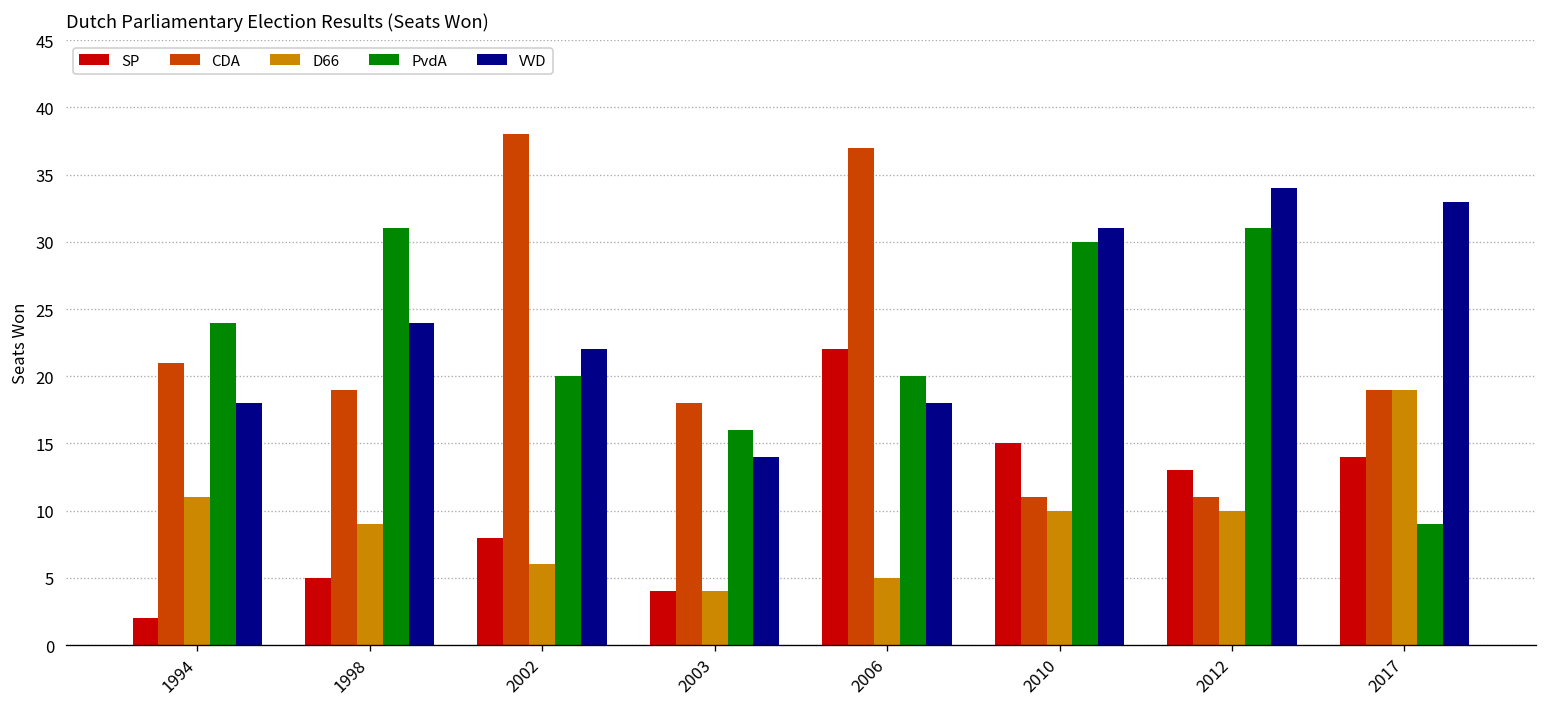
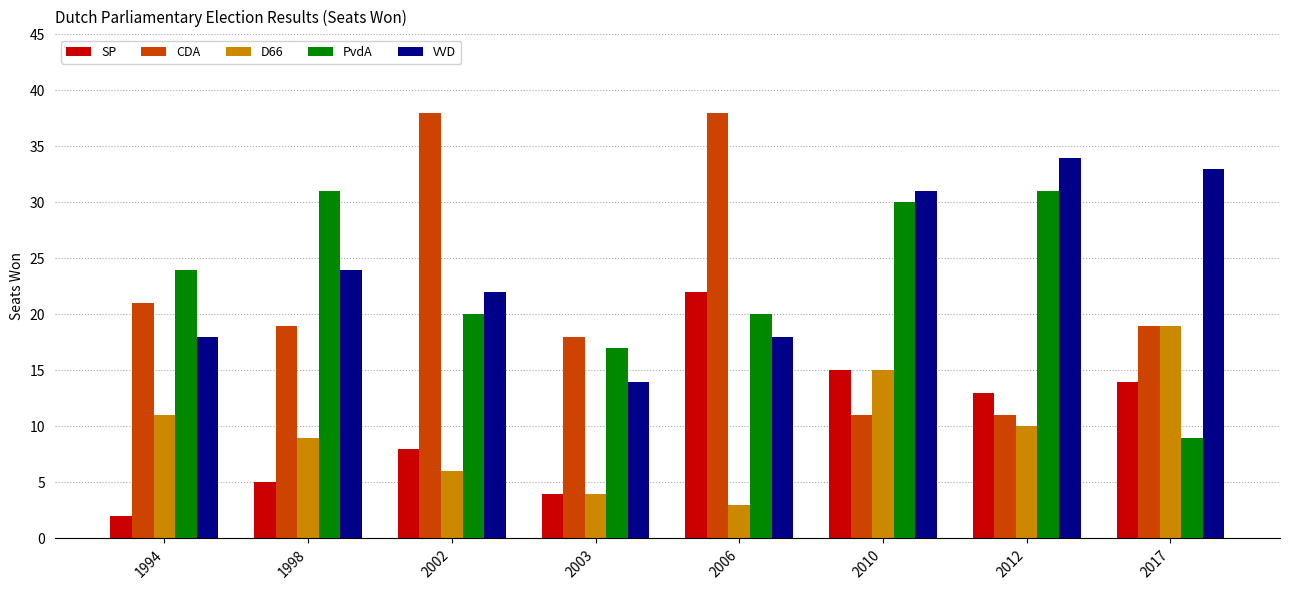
  {
    "SP": {
      "1994": 2,
      "1998": 5,
      "2002": 8,
      "2003": 4,
      "2006": 22,
      "2010": 15,
      "2012": 13,
      "2017": 14
    },
    "CDA": {
      "1994": 21,
      "1998": 19,
      "2002": 38,
      "2003": 18,
-     "2006": 37,
+     "2006": 38,
      "2010": 11,
      "2012": 11,
      "2017": 19
    },
    "D66": {
      "1994": 11,
      "1998": 9,
      "2002": 6,
      "2003": 4,
-     "2006": 5,
-     "2010": 10,
+     "2006": 3,
+     "2010": 15,
      "2012": 10,
      "2017": 19
    },
    "PvdA": {
      "1994": 24,
      "1998": 31,
      "2002": 20,
-     "2003": 16,
+     "2003": 17,
      "2006": 20,
      "2010": 30,
      "2012": 31,
      "2017": 9
    },
    "VVD": {
      "1994": 18,
      "1998": 24,
      "2002": 22,
      "2003": 14,
      "2006": 18,
      "2010": 31,
      "2012": 34,
      "2017": 33
    }
  }
